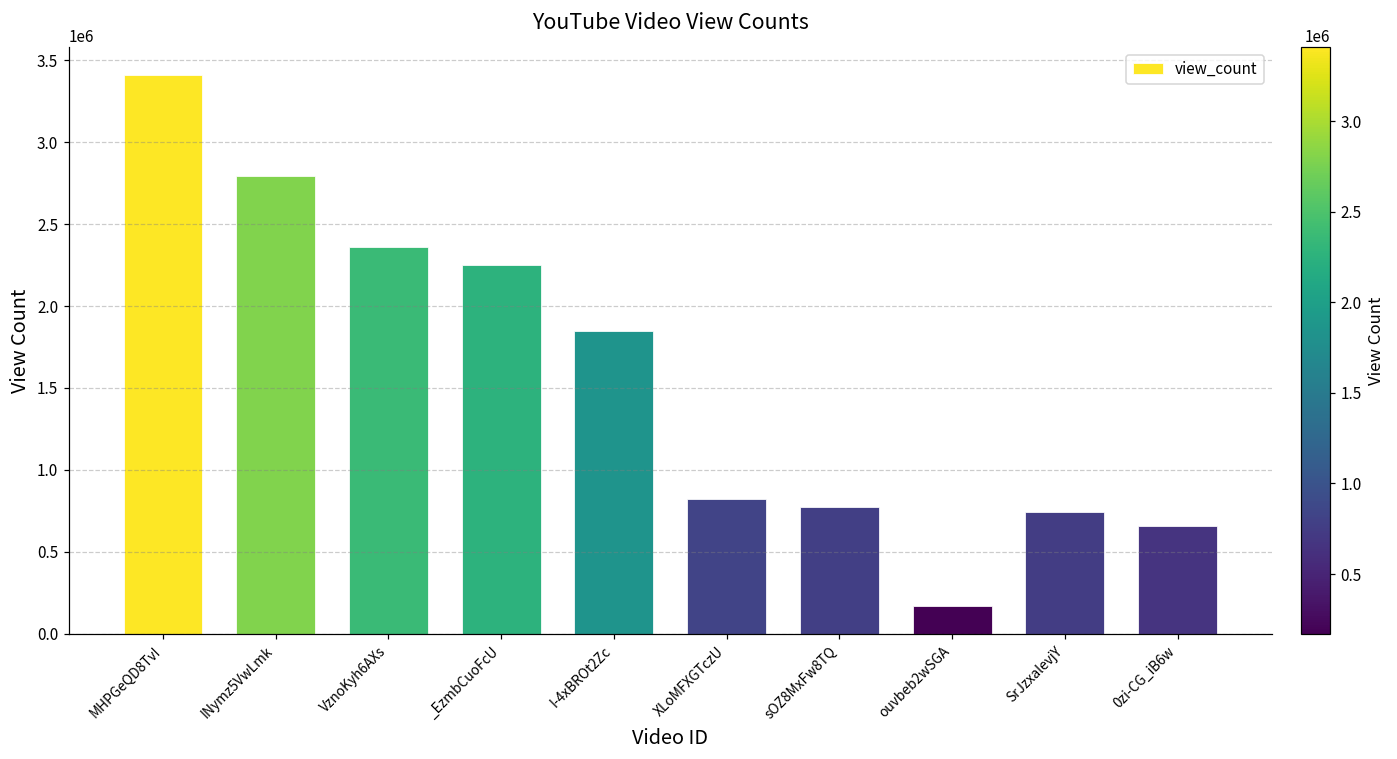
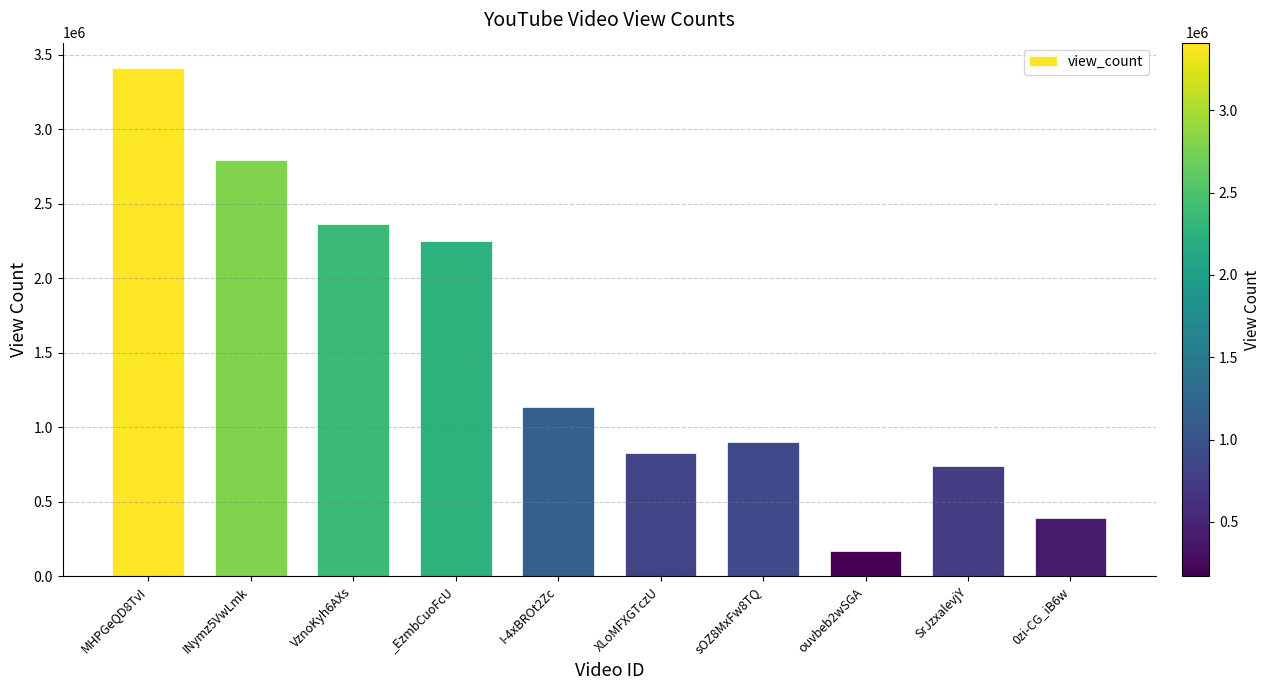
  {
    "MHPGeQD8TvI": 3410000,
    "INymz5VwLmk": 2790000,
    "VznoKyh6AXs": 2360000,
    "_EzmbCuoFcU": 2250000,
-   "I-4xBROt2Zc": 1850000,
+   "I-4xBROt2Zc": 1130000,
    "XLoMFXGTczU": 830000,
-   "sOZ8MxFw8TQ": 770000,
+   "sOZ8MxFw8TQ": 900000,
    "ouvbeb2wSGA": 170000,
    "SrJzxalevjY": 740000,
-   "0zi-CG_iB6w": 660000
+   "0zi-CG_iB6w": 390000
  }
